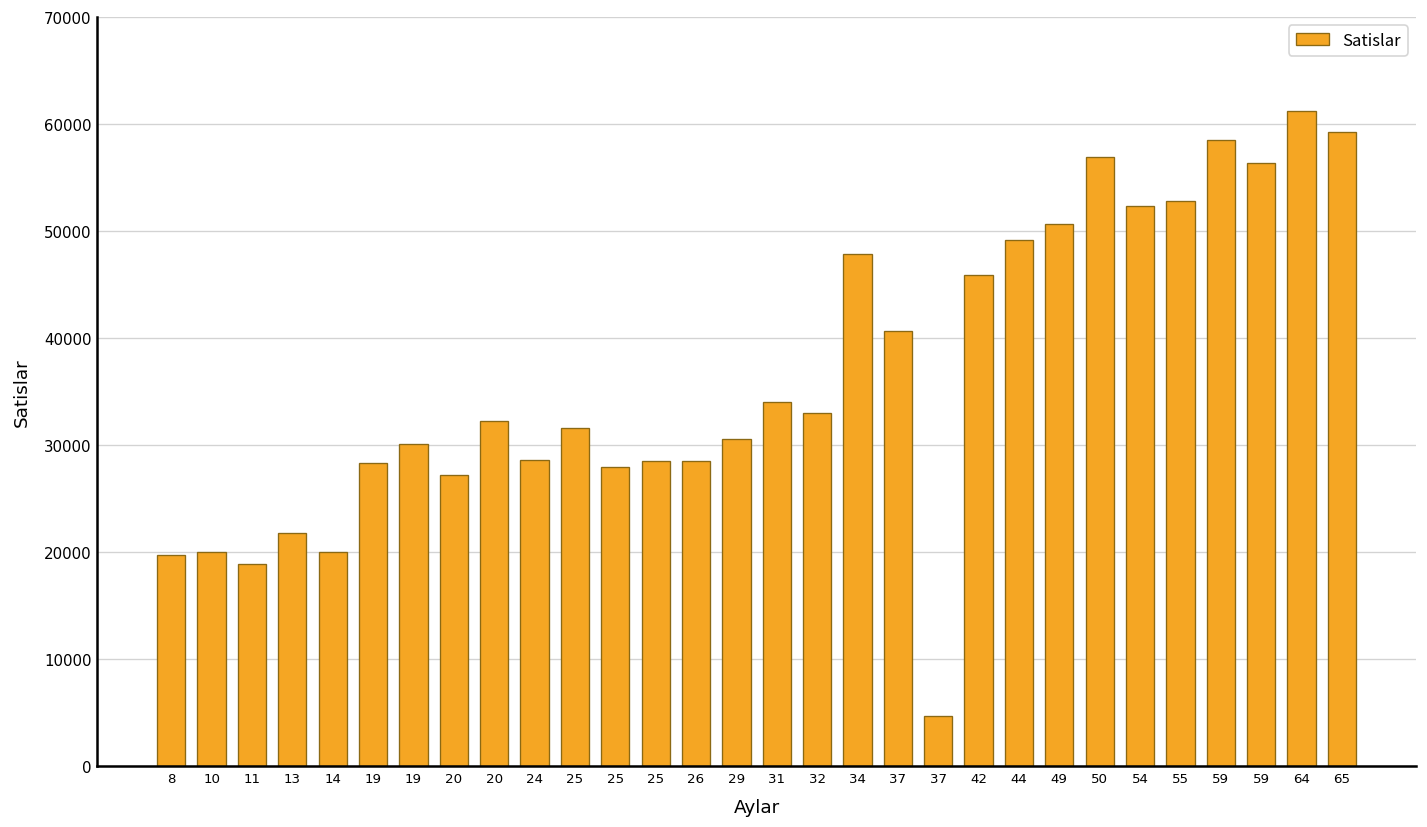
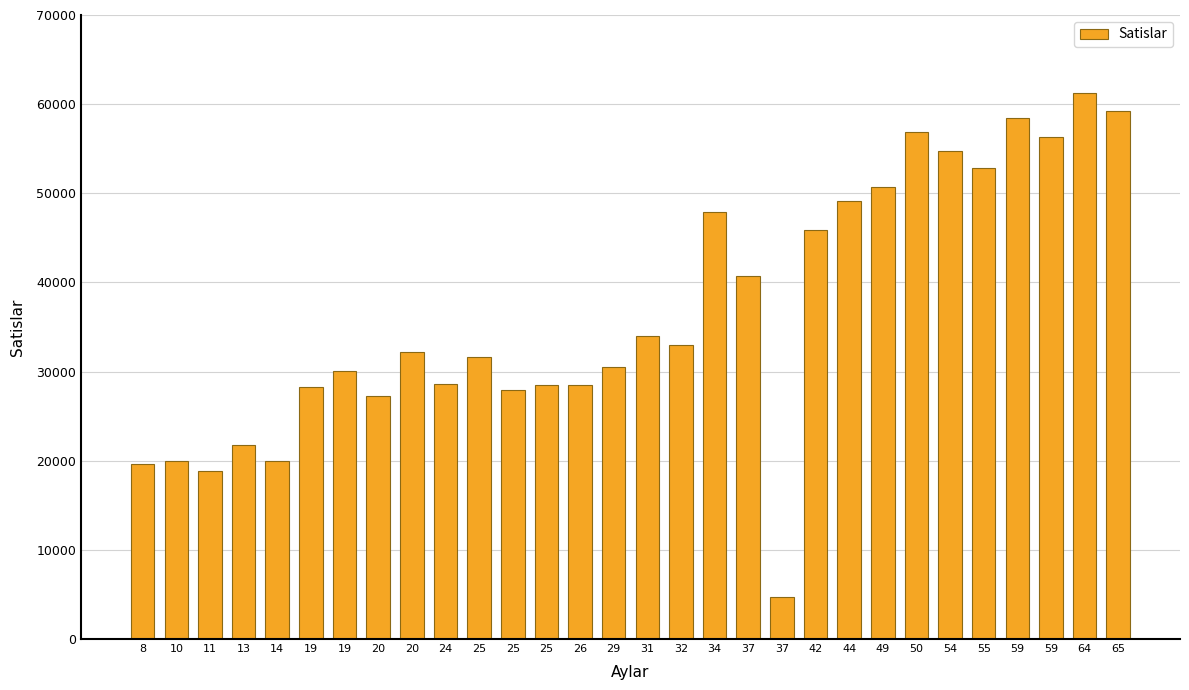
  {
    "8": 20000,
    "10": 20000,
    "11": 19000,
    "13": 22000,
    "14": 20000,
    "24": 29000,
    "26": 29000,
    "29": 31000,
    "31": 34000,
    "32": 33000,
    "34": 48000,
    "42": 46000,
    "44": 49000,
    "49": 51000,
    "50": 57000,
-   "54": 52000,
+   "54": 55000,
    "55": 53000,
    "64": 61000,
    "65": 59000
  }
